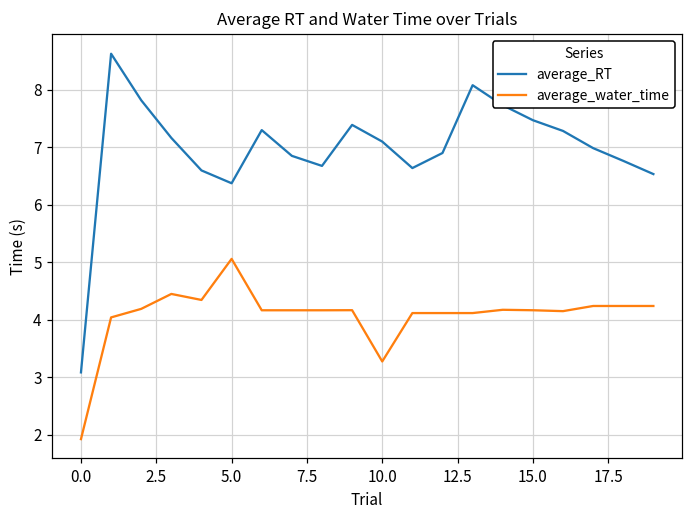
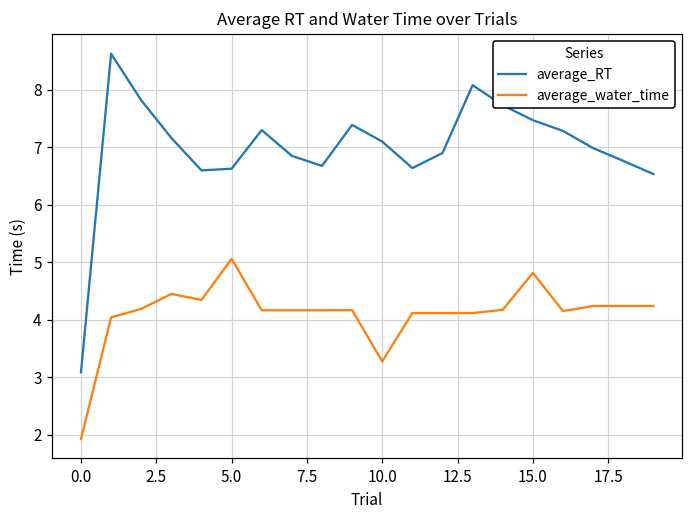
  {
    "average_RT": {
      "0.0": 3.1,
-     "5.0": 6.4,
+     "5.0": 6.6,
      "10.0": 7.1,
      "15.0": 7.5
    },
    "average_water_time": {
      "0.0": 1.9,
      "5.0": 5.1,
      "10.0": 3.3,
-     "15.0": 4.2
+     "15.0": 4.8
    }
  }
